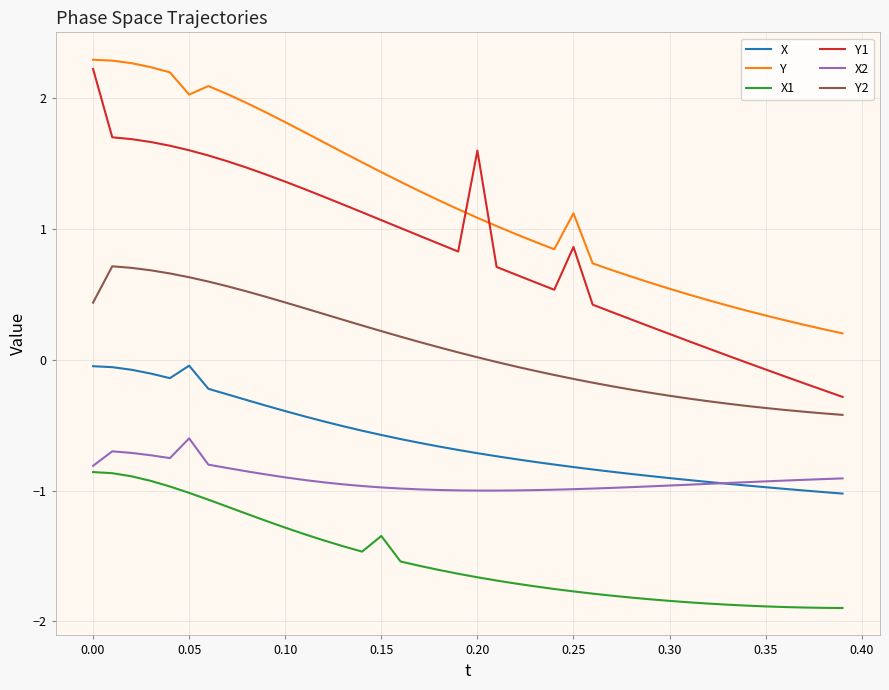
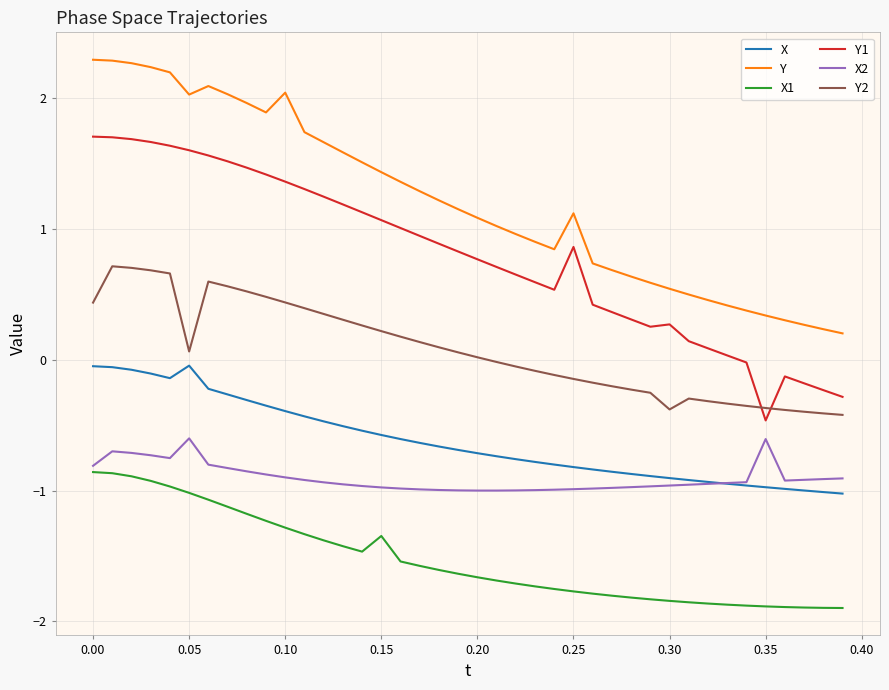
  {
    "X": {
      "0.00": -0.05,
      "0.05": -0.05,
      "0.10": -0.39,
      "0.15": -0.58,
      "0.20": -0.71,
      "0.25": -0.82,
      "0.30": -0.90,
      "0.35": -0.97
    },
    "Y": {
      "0.00": 2.29,
      "0.05": 2.03,
-     "0.10": 1.82,
+     "0.10": 2.04,
      "0.15": 1.43,
      "0.20": 1.08,
      "0.25": 1.12,
      "0.30": 0.54,
      "0.35": 0.34
    },
    "X1": {
      "0.00": -0.86,
      "0.05": -1.02,
      "0.10": -1.28,
      "0.15": -1.35,
      "0.20": -1.66,
      "0.25": -1.77,
      "0.30": -1.84,
      "0.35": -1.89
    },
    "Y1": {
-     "0.00": 2.22,
+     "0.00": 1.71,
      "0.05": 1.60,
      "0.10": 1.36,
      "0.15": 1.07,
-     "0.20": 1.60,
+     "0.20": 0.77,
      "0.25": 0.86,
-     "0.30": 0.20,
-     "0.35": -0.07
+     "0.30": 0.27,
+     "0.35": -0.46
    },
    "X2": {
      "0.00": -0.81,
      "0.05": -0.60,
      "0.10": -0.90,
      "0.15": -0.98,
      "0.20": -1.00,
      "0.25": -0.99,
      "0.30": -0.96,
-     "0.35": -0.93
+     "0.35": -0.61
    },
    "Y2": {
      "0.00": 0.44,
-     "0.05": 0.63,
+     "0.05": 0.06,
      "0.10": 0.44,
      "0.15": 0.22,
      "0.20": 0.02,
      "0.25": -0.15,
-     "0.30": -0.28,
+     "0.30": -0.38,
      "0.35": -0.37
    }
  }
